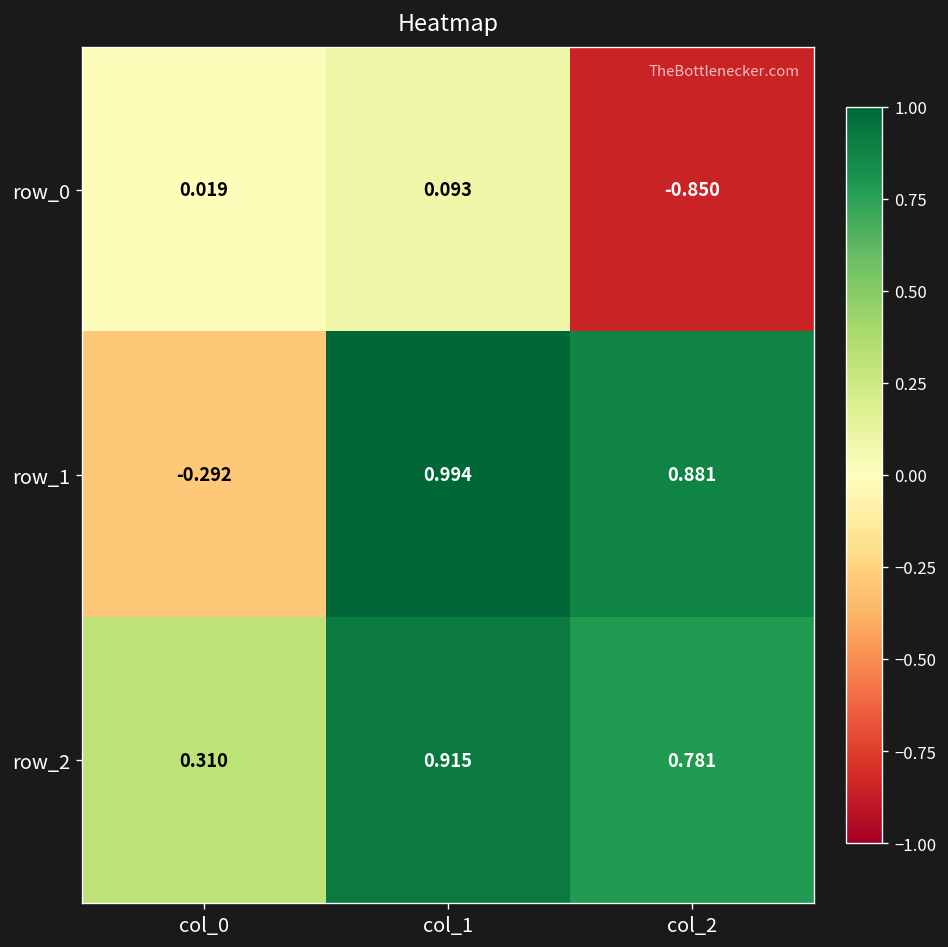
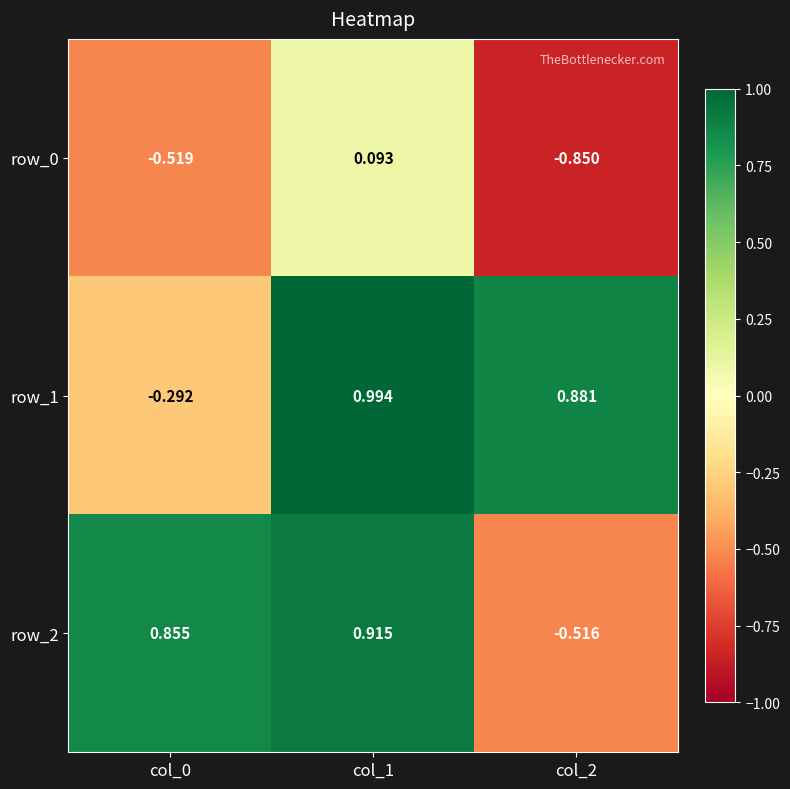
  {
    "row_0": {
-     "col_0": 0.019,
+     "col_0": -0.519,
      "col_1": 0.093
    },
    "row_1": {
      "col_0": -0.292,
      "col_1": 0.994,
      "col_2": 0.881
    },
    "row_2": {
-     "col_0": 0.310,
+     "col_0": 0.855,
      "col_1": 0.915,
-     "col_2": 0.781
+     "col_2": -0.516
    }
  }
